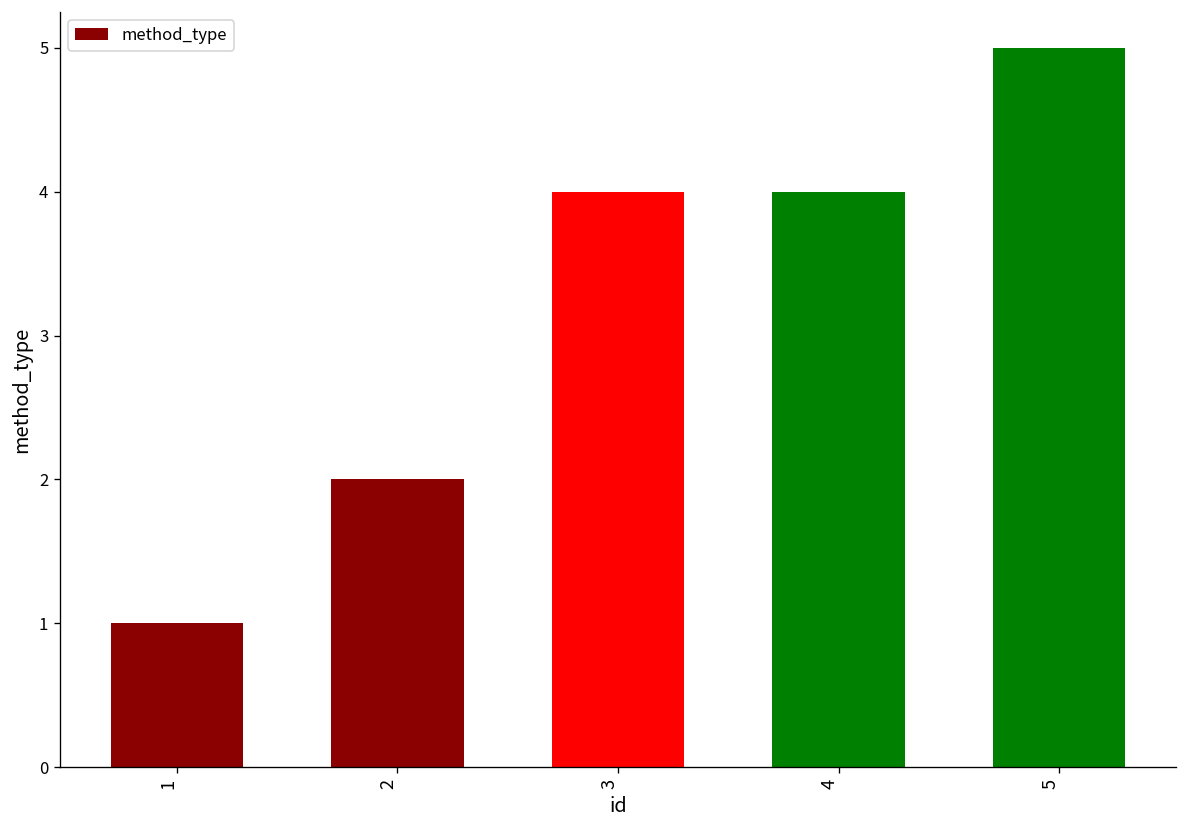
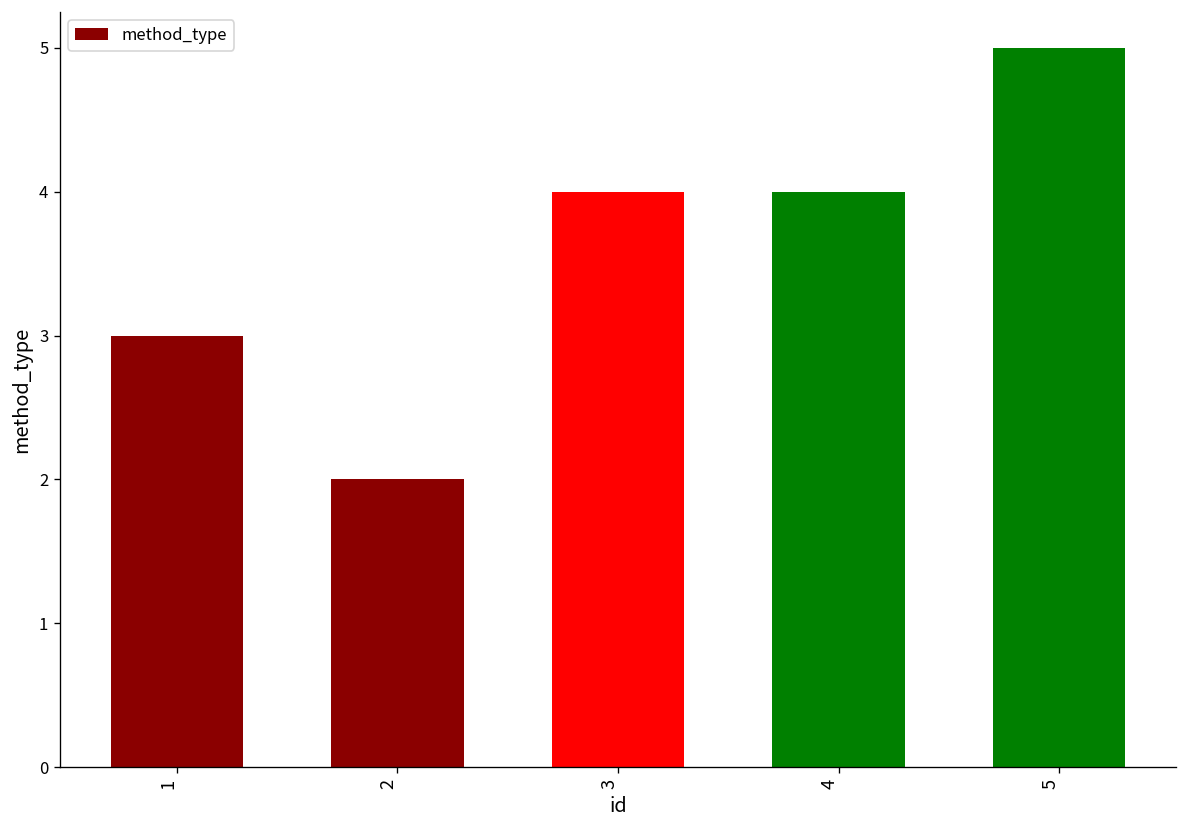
  {
-   "1": 1,
+   "1": 3,
    "2": 2,
    "3": 4,
    "4": 4,
    "5": 5
  }
